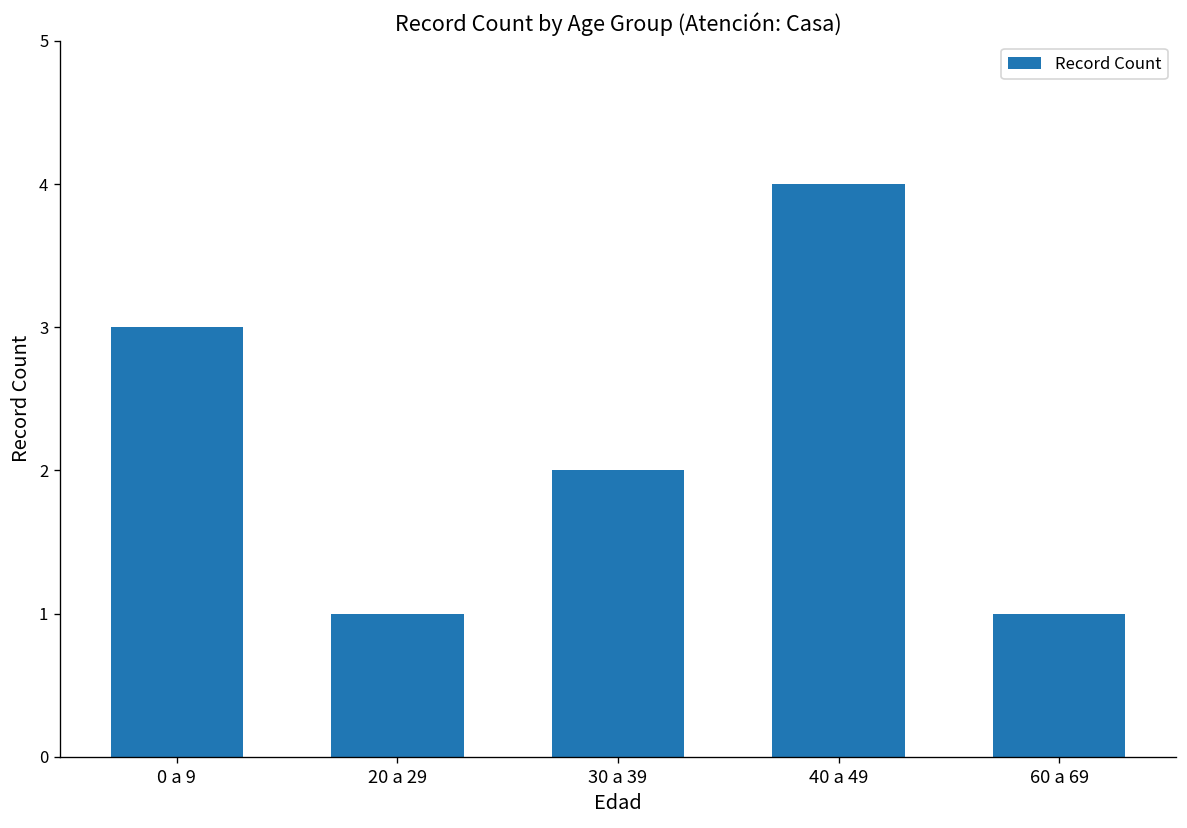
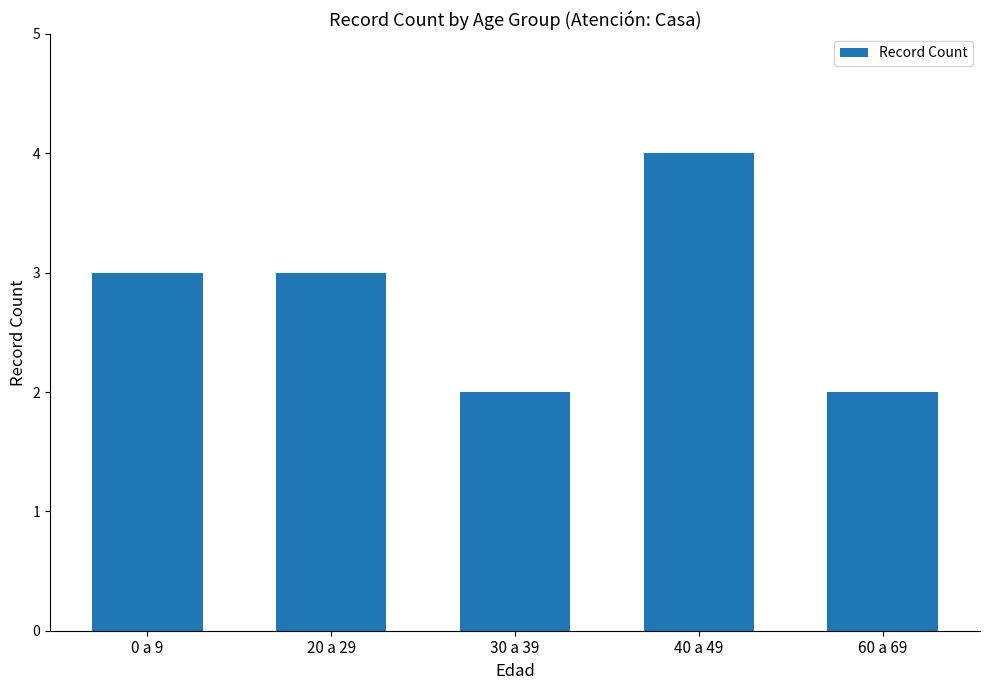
  {
    "0 a 9": 3,
-   "20 a 29": 1,
+   "20 a 29": 3,
    "30 a 39": 2,
    "40 a 49": 4,
-   "60 a 69": 1
+   "60 a 69": 2
  }
